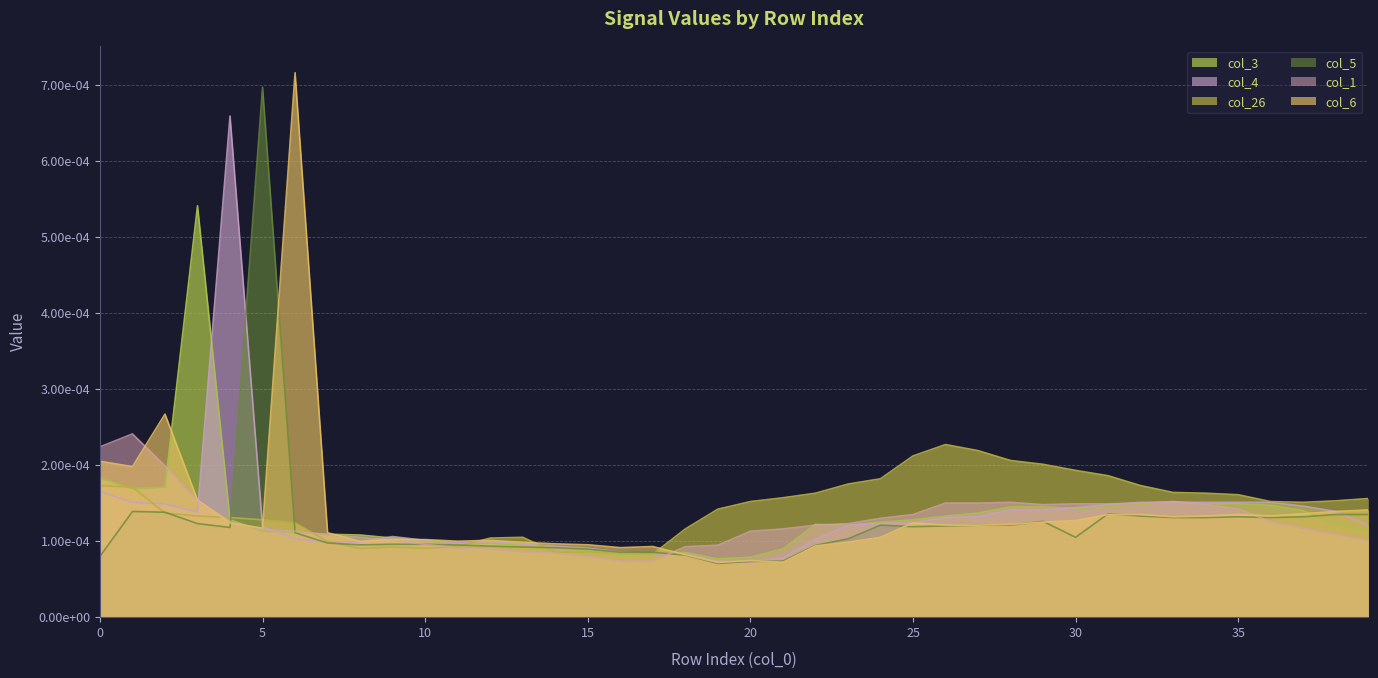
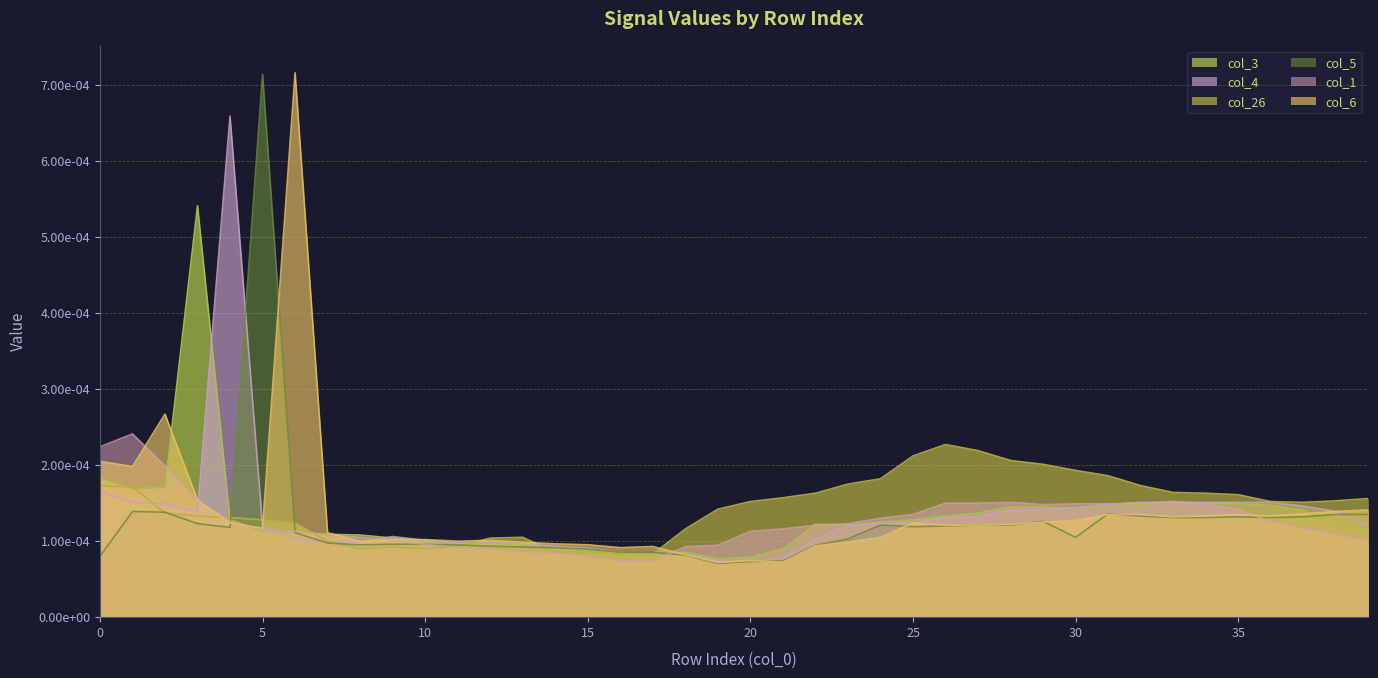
  {
    "col_5": {
      "0": 0.00008,
-     "5": 0.00070,
+     "5": 0.00071,
      "25": 0.00012,
      "30": 0.00011
    }
  }
